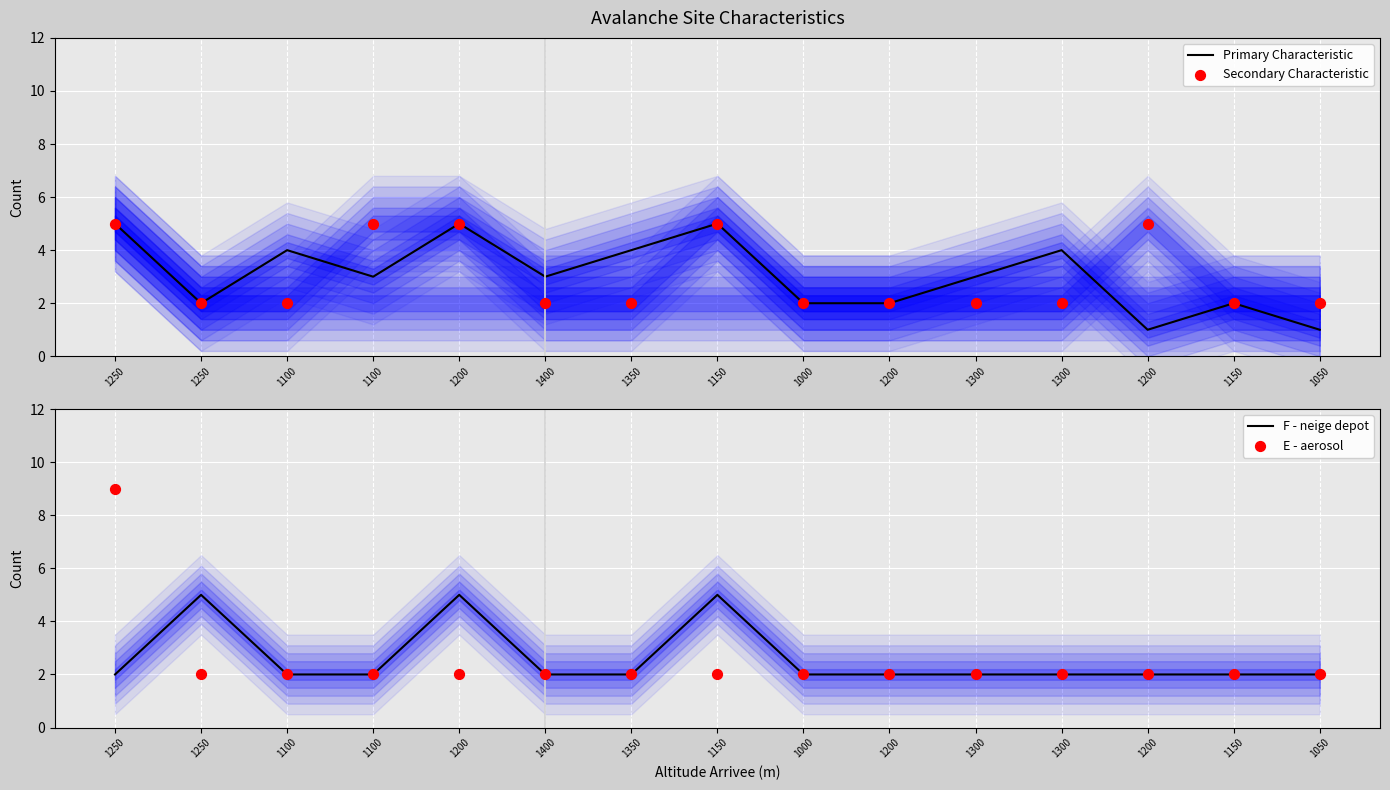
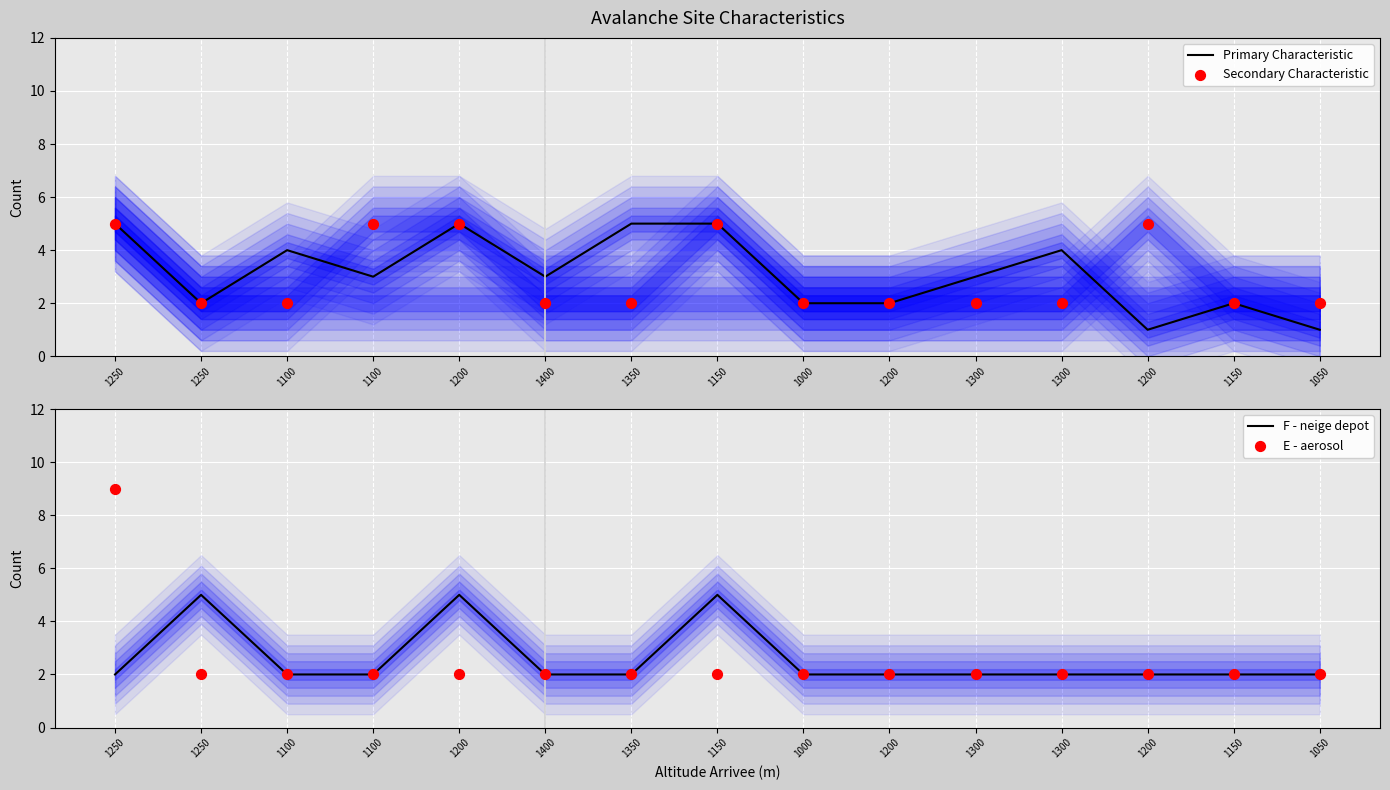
  {
    "Avalanche Site Characteristics": {
      "Primary Characteristic": {
-       "1350": 4,
+       "1350": 5,
        "1050": 1
      }
    }
  }
